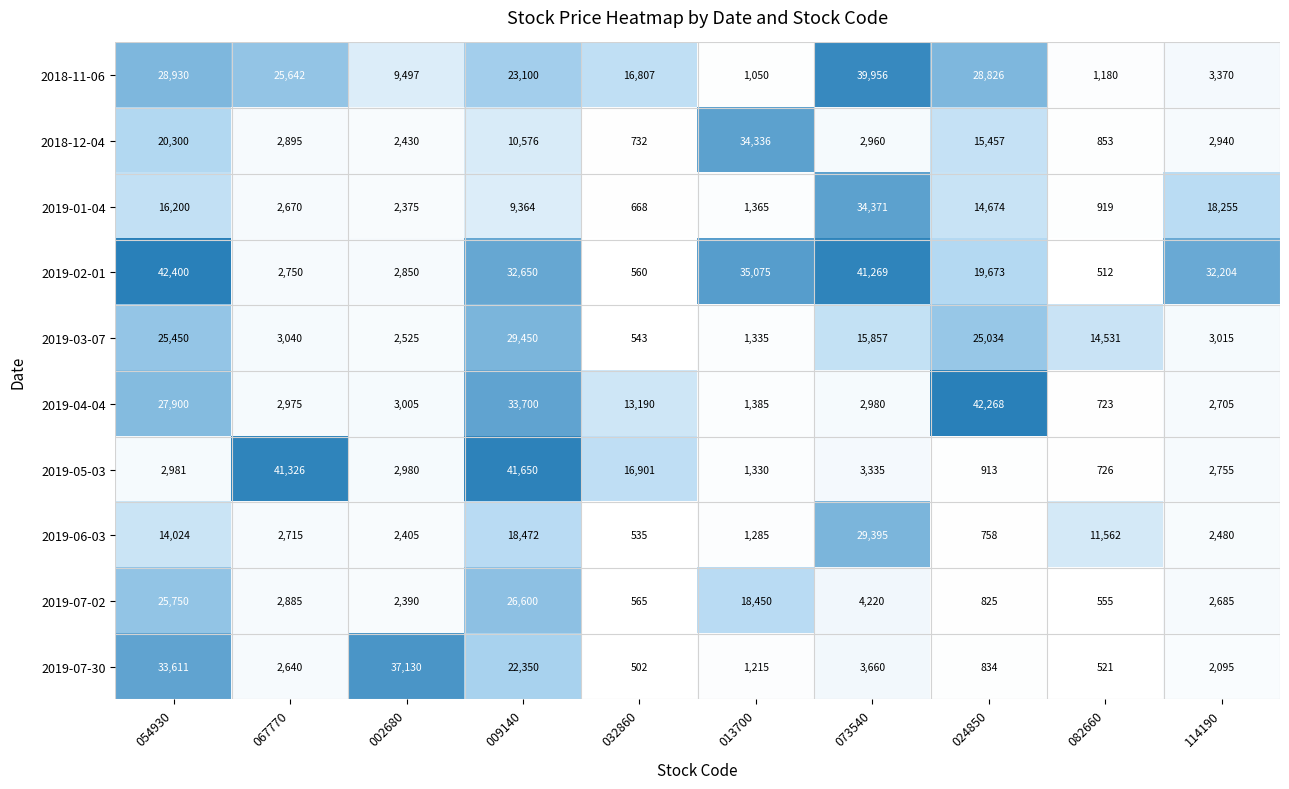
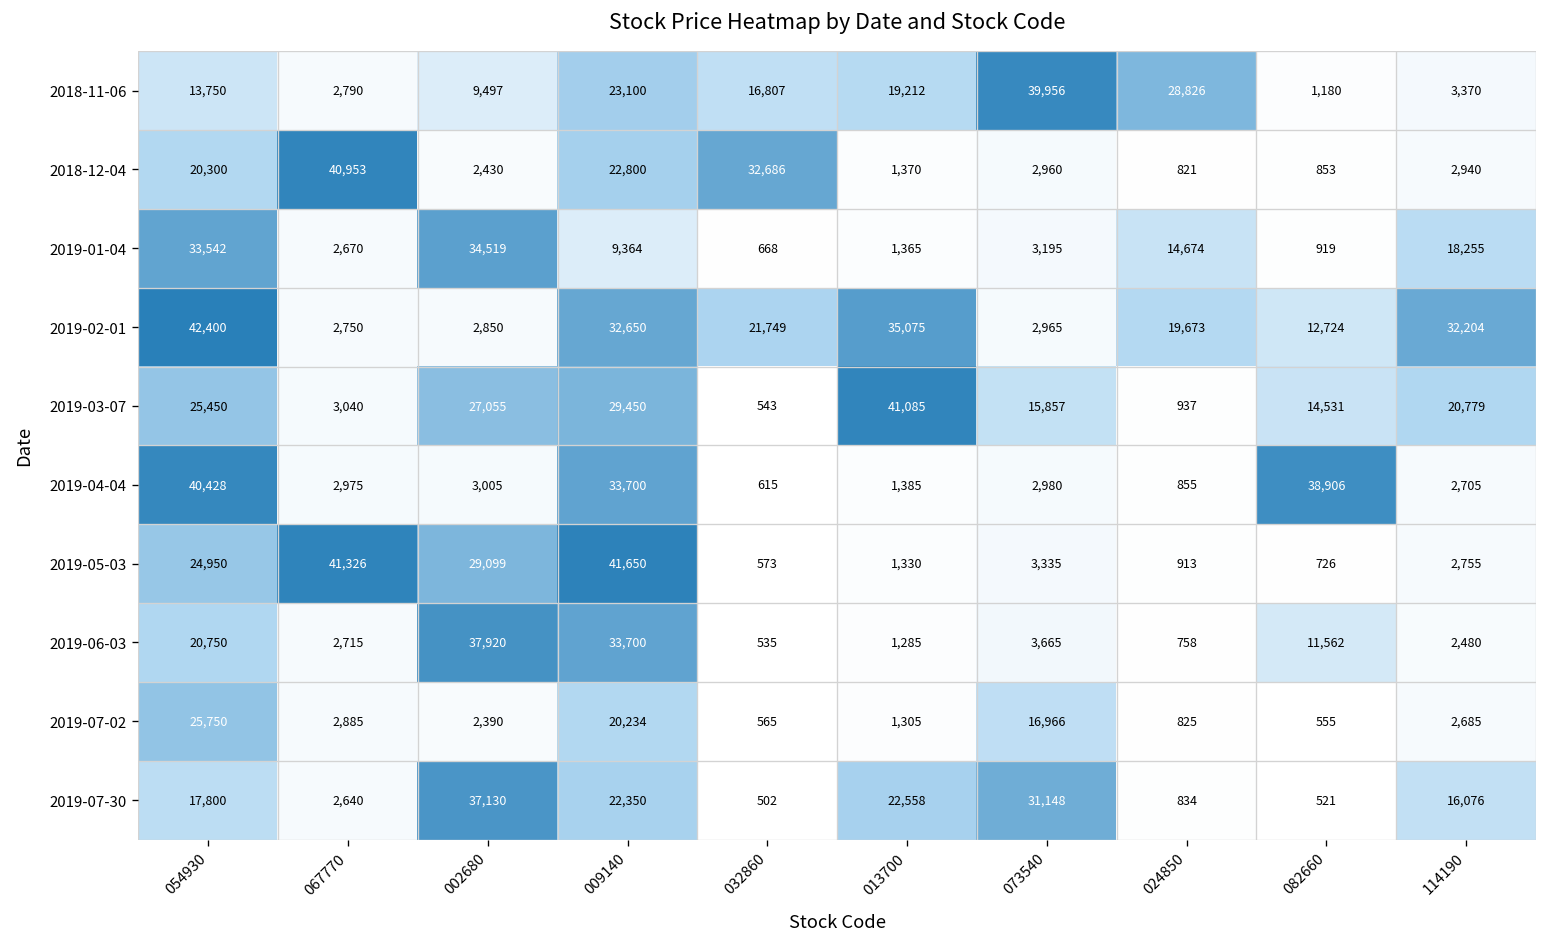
  {
    "2018-11-06": {
-     "054930": "28,930",
-     "067770": "25,642",
+     "054930": "13,750",
+     "067770": "2,790",
      "002680": "9,497",
      "009140": "23,100",
      "032860": "16,807",
-     "013700": "1,050",
+     "013700": "19,212",
      "073540": "39,956",
      "024850": "28,826",
      "082660": "1,180",
      "114190": "3,370"
    },
    "2018-12-04": {
      "054930": "20,300",
-     "067770": "2,895",
+     "067770": "40,953",
      "002680": "2,430",
-     "009140": "10,576",
-     "032860": "732",
-     "013700": "34,336",
+     "009140": "22,800",
+     "032860": "32,686",
+     "013700": "1,370",
      "073540": "2,960",
-     "024850": "15,457",
+     "024850": "821",
      "082660": "853",
      "114190": "2,940"
    },
    "2019-01-04": {
-     "054930": "16,200",
+     "054930": "33,542",
      "067770": "2,670",
-     "002680": "2,375",
+     "002680": "34,519",
      "009140": "9,364",
      "032860": "668",
      "013700": "1,365",
-     "073540": "34,371",
+     "073540": "3,195",
      "024850": "14,674",
      "082660": "919",
      "114190": "18,255"
    },
    "2019-02-01": {
      "054930": "42,400",
      "067770": "2,750",
      "002680": "2,850",
      "009140": "32,650",
-     "032860": "560",
+     "032860": "21,749",
      "013700": "35,075",
-     "073540": "41,269",
+     "073540": "2,965",
      "024850": "19,673",
-     "082660": "512",
+     "082660": "12,724",
      "114190": "32,204"
    },
    "2019-03-07": {
      "054930": "25,450",
      "067770": "3,040",
-     "002680": "2,525",
+     "002680": "27,055",
      "009140": "29,450",
      "032860": "543",
-     "013700": "1,335",
+     "013700": "41,085",
      "073540": "15,857",
-     "024850": "25,034",
+     "024850": "937",
      "082660": "14,531",
-     "114190": "3,015"
+     "114190": "20,779"
    },
    "2019-04-04": {
-     "054930": "27,900",
+     "054930": "40,428",
      "067770": "2,975",
      "002680": "3,005",
      "009140": "33,700",
-     "032860": "13,190",
+     "032860": "615",
      "013700": "1,385",
      "073540": "2,980",
-     "024850": "42,268",
-     "082660": "723",
+     "024850": "855",
+     "082660": "38,906",
      "114190": "2,705"
    },
    "2019-05-03": {
-     "054930": "2,981",
+     "054930": "24,950",
      "067770": "41,326",
-     "002680": "2,980",
+     "002680": "29,099",
      "009140": "41,650",
-     "032860": "16,901",
+     "032860": "573",
      "013700": "1,330",
      "073540": "3,335",
      "024850": "913",
      "082660": "726",
      "114190": "2,755"
    },
    "2019-06-03": {
-     "054930": "14,024",
+     "054930": "20,750",
      "067770": "2,715",
-     "002680": "2,405",
-     "009140": "18,472",
+     "002680": "37,920",
+     "009140": "33,700",
      "032860": "535",
      "013700": "1,285",
-     "073540": "29,395",
+     "073540": "3,665",
      "024850": "758",
      "082660": "11,562",
      "114190": "2,480"
    },
    "2019-07-02": {
      "054930": "25,750",
      "067770": "2,885",
      "002680": "2,390",
-     "009140": "26,600",
+     "009140": "20,234",
      "032860": "565",
-     "013700": "18,450",
-     "073540": "4,220",
+     "013700": "1,305",
+     "073540": "16,966",
      "024850": "825",
      "082660": "555",
      "114190": "2,685"
    },
    "2019-07-30": {
-     "054930": "33,611",
+     "054930": "17,800",
      "067770": "2,640",
      "002680": "37,130",
      "009140": "22,350",
      "032860": "502",
-     "013700": "1,215",
-     "073540": "3,660",
+     "013700": "22,558",
+     "073540": "31,148",
      "024850": "834",
      "082660": "521",
-     "114190": "2,095"
+     "114190": "16,076"
    }
  }
